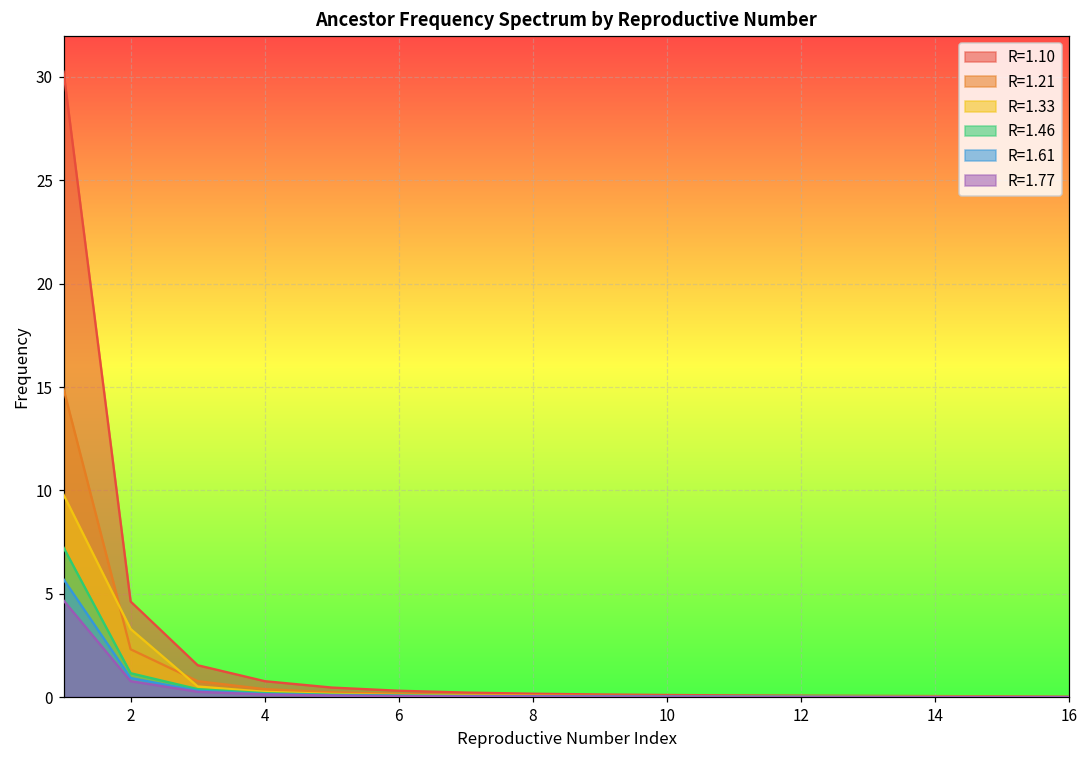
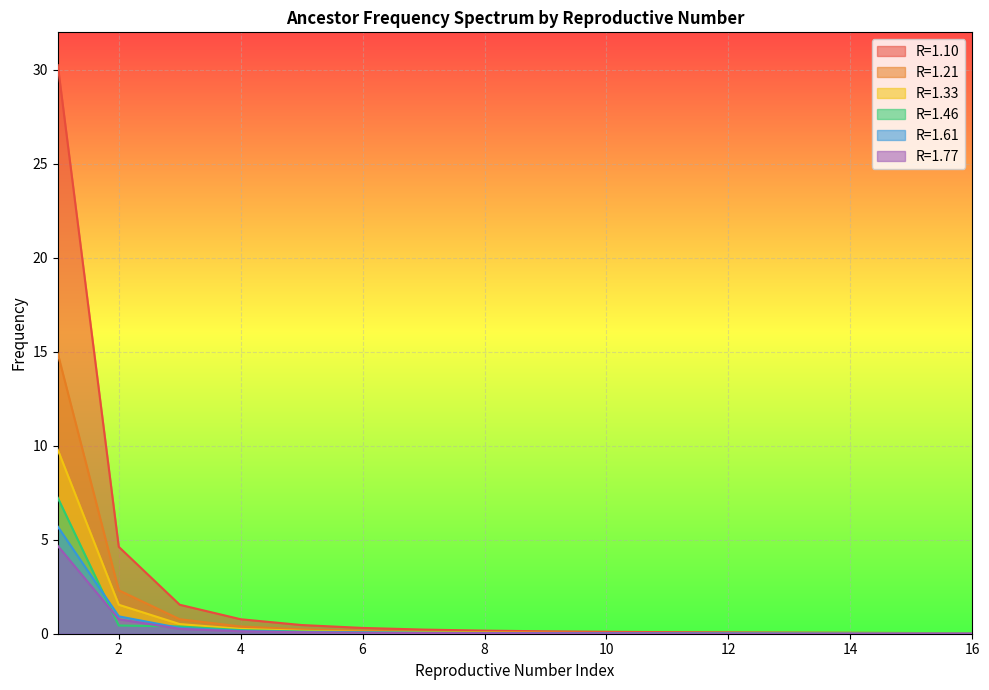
  {
    "R=1.33": {
-     "2": 3.3
+     "2": 1.5
    },
    "R=1.46": {
-     "2": 1.2
+     "2": 0.4
    },
    "R=1.61": {
      "2": 0.9
    },
    "R=1.77": {
      "2": 0.8
    }
  }
